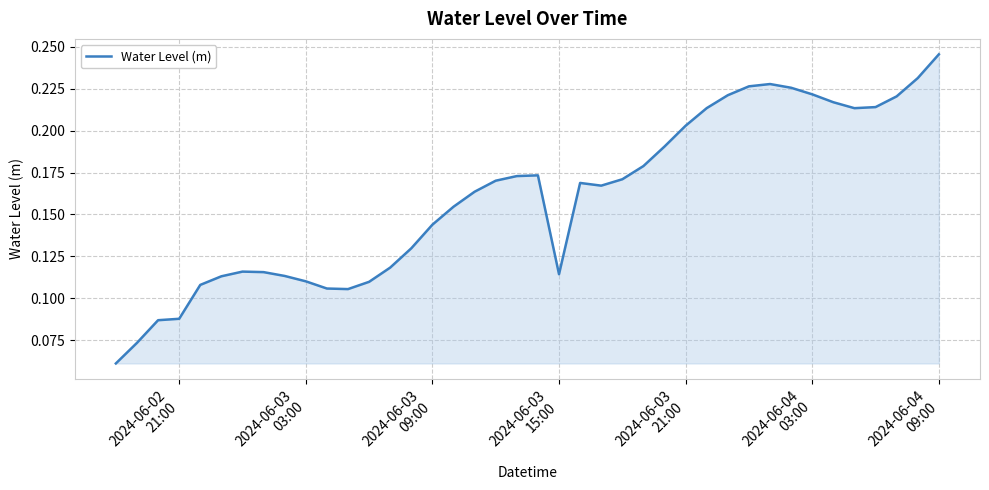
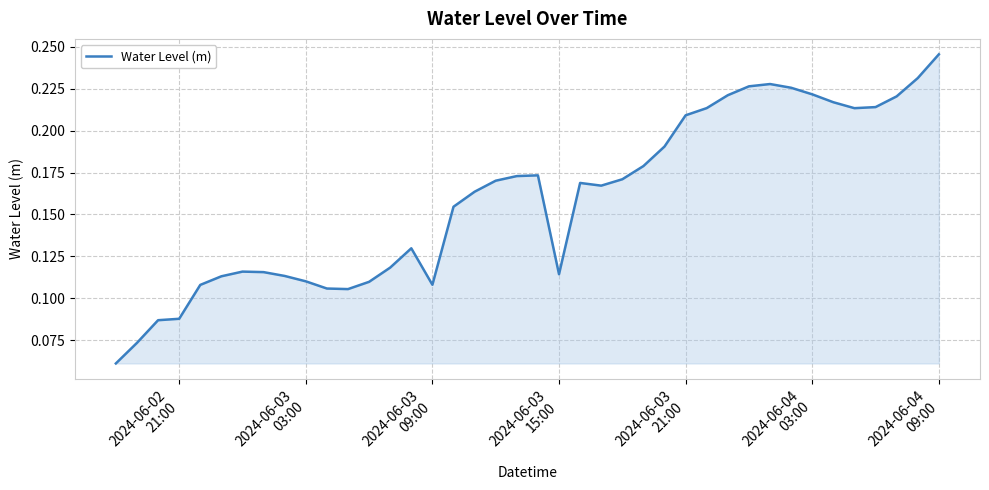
  {
    "2024-06-02 21:00": 0.088,
    "2024-06-03 03:00": 0.110,
-   "2024-06-03 09:00": 0.144,
+   "2024-06-03 09:00": 0.108,
    "2024-06-03 15:00": 0.114,
-   "2024-06-03 21:00": 0.203,
+   "2024-06-03 21:00": 0.209,
    "2024-06-04 03:00": 0.222,
    "2024-06-04 09:00": 0.245
  }
